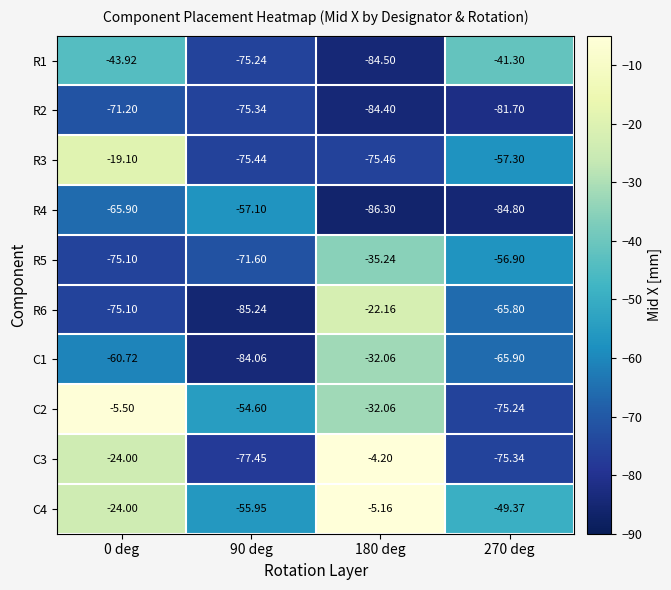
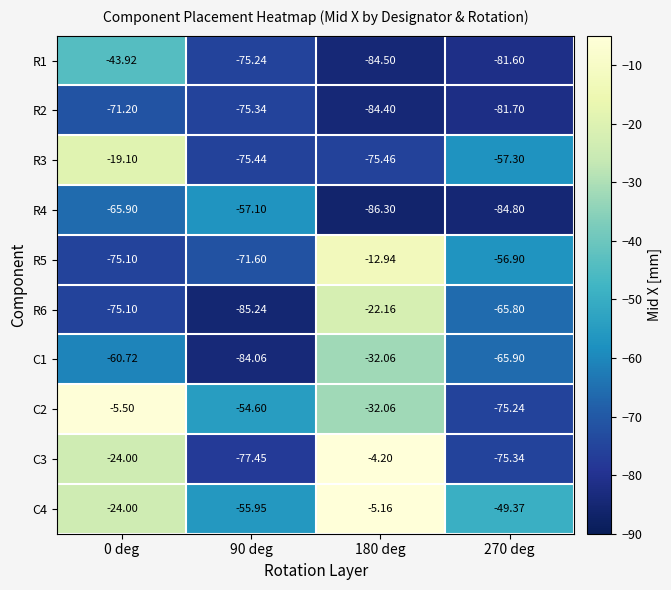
  {
    "R1": {
      "0 deg": -43.92,
      "90 deg": -75.24,
      "180 deg": -84.50,
-     "270 deg": -41.30
+     "270 deg": -81.60
    },
    "R2": {
      "0 deg": -71.20,
      "90 deg": -75.34,
      "180 deg": -84.40,
      "270 deg": -81.70
    },
    "R3": {
      "0 deg": -19.10,
      "90 deg": -75.44,
      "180 deg": -75.46,
      "270 deg": -57.30
    },
    "R4": {
      "0 deg": -65.90,
      "90 deg": -57.10,
      "180 deg": -86.30,
      "270 deg": -84.80
    },
    "R5": {
      "0 deg": -75.10,
      "90 deg": -71.60,
-     "180 deg": -35.24,
+     "180 deg": -12.94,
      "270 deg": -56.90
    },
    "R6": {
      "0 deg": -75.10,
      "90 deg": -85.24,
      "180 deg": -22.16,
      "270 deg": -65.80
    },
    "C1": {
      "0 deg": -60.72,
      "90 deg": -84.06,
      "180 deg": -32.06,
      "270 deg": -65.90
    },
    "C2": {
      "0 deg": -5.50,
      "90 deg": -54.60,
      "180 deg": -32.06,
      "270 deg": -75.24
    },
    "C3": {
      "0 deg": -24.00,
      "90 deg": -77.45,
      "180 deg": -4.20,
      "270 deg": -75.34
    },
    "C4": {
      "0 deg": -24.00,
      "90 deg": -55.95,
      "180 deg": -5.16,
      "270 deg": -49.37
    }
  }
